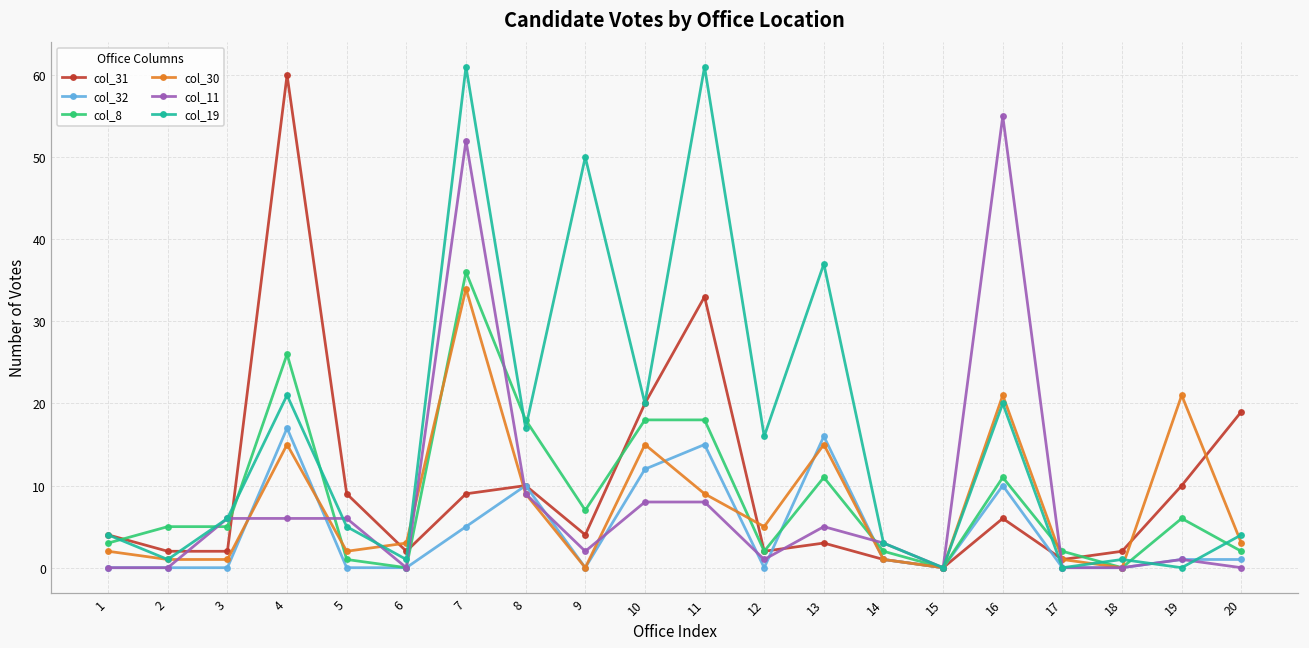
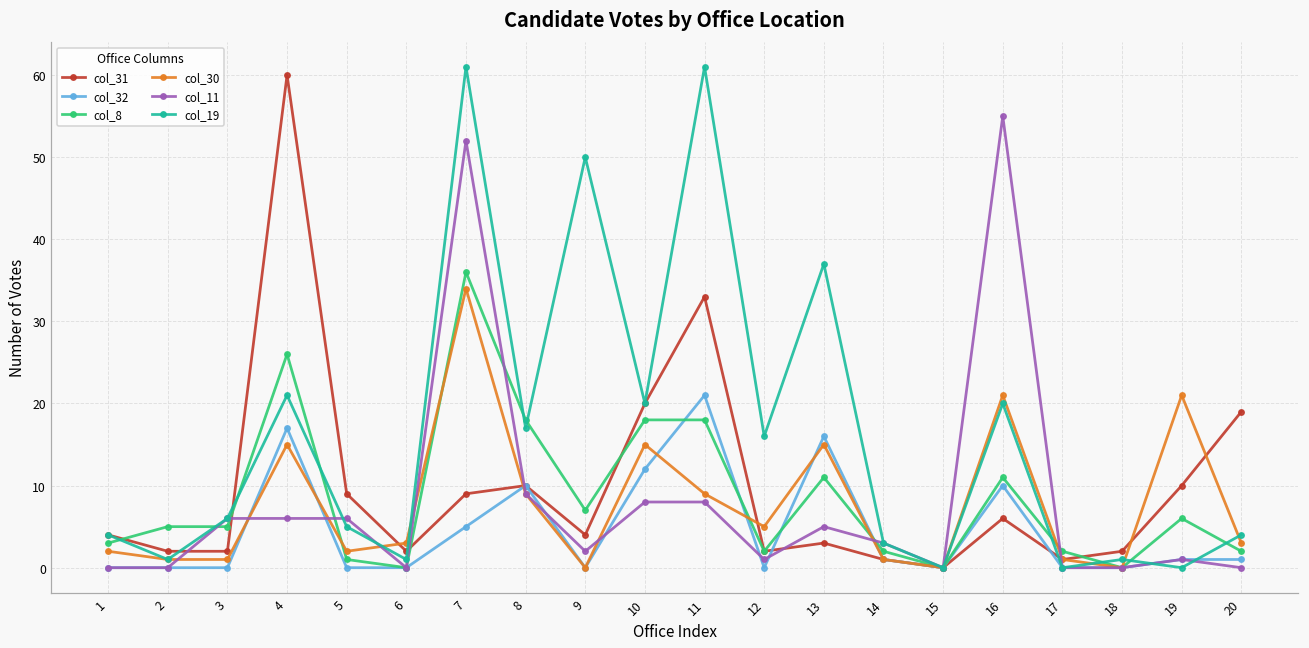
  {
    "col_31": {
      "2": 2,
      "3": 2,
      "4": 60,
      "5": 9,
      "6": 2,
      "7": 9,
      "9": 4,
      "11": 33,
      "13": 3,
      "16": 6,
      "18": 2,
      "19": 10,
      "20": 19
    },
    "col_32": {
      "3": 0,
      "4": 17,
      "5": 0,
      "7": 5,
      "10": 12,
-     "11": 15,
+     "11": 21,
      "12": 0,
      "13": 16,
      "16": 10,
      "20": 1
    },
    "col_30": {
      "1": 2,
      "3": 1,
      "4": 15,
      "5": 2,
      "6": 3,
      "7": 34,
      "10": 15,
      "11": 9,
      "12": 5,
      "13": 15,
      "16": 21,
      "19": 21,
      "20": 3
    },
    "col_11": {
      "4": 6,
      "5": 6,
      "7": 52,
      "9": 2,
      "10": 8,
      "11": 8,
      "12": 1,
      "13": 5,
      "16": 55,
      "20": 0
    }
  }
